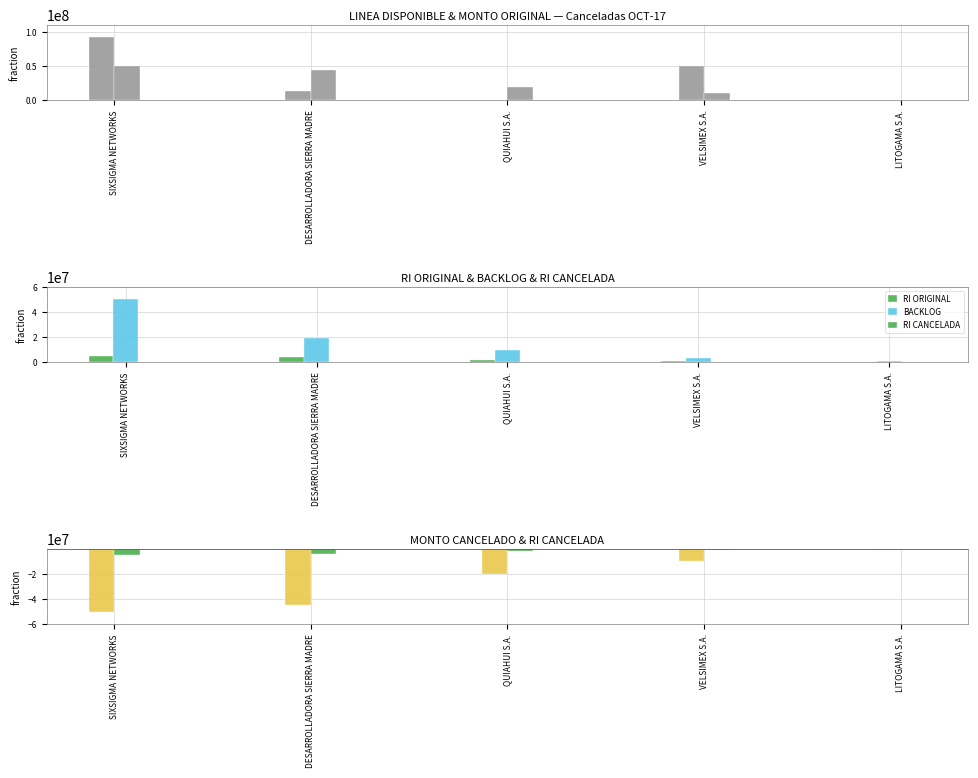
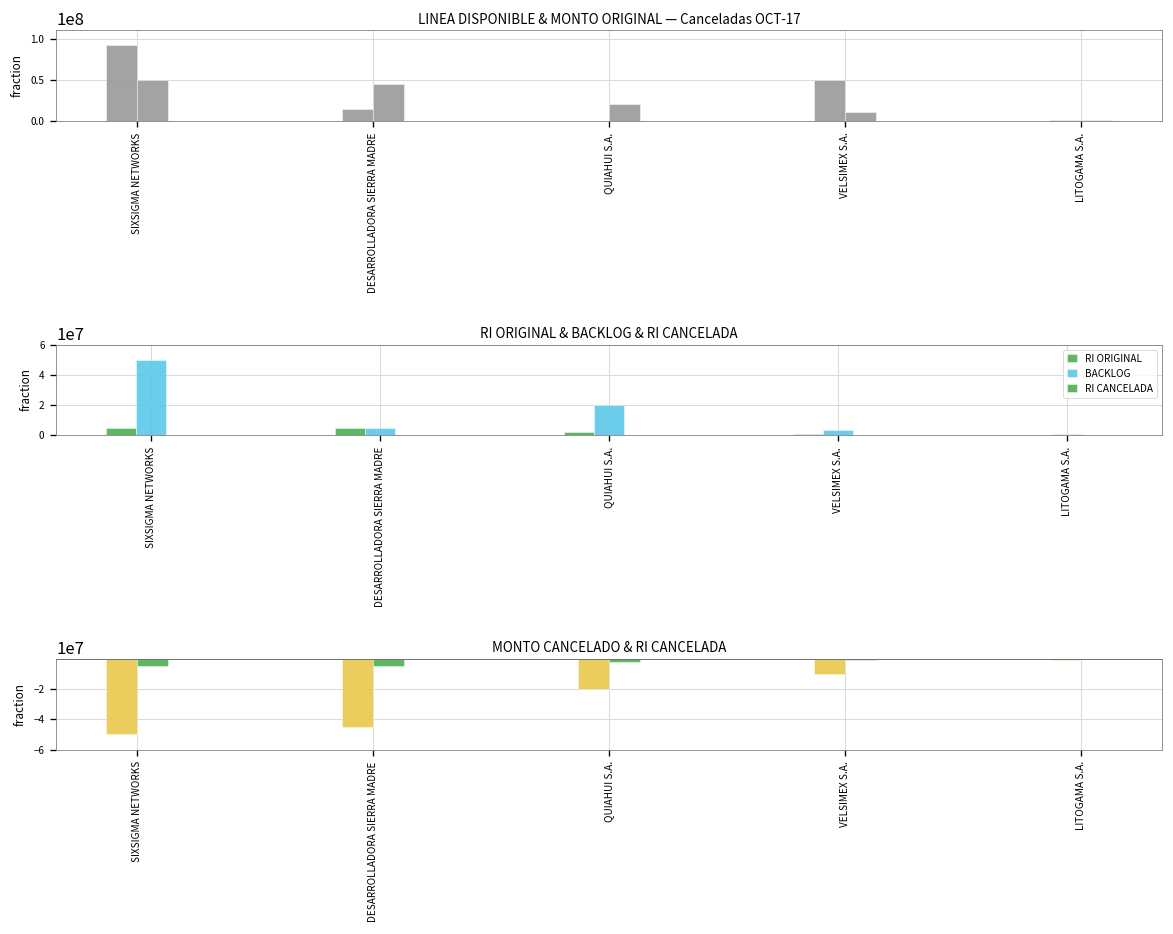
  {
    "RI ORIGINAL & BACKLOG & RI CANCELADA": {
      "BACKLOG": {
        "SIXSIGMA NETWORKS": 50000000,
-       "DESARROLLADORA SIERRA MADRE": 19000000,
-       "QUIAHUI S.A.": 10000000,
+       "DESARROLLADORA SIERRA MADRE": 4000000,
+       "QUIAHUI S.A.": 20000000,
        "VELSIMEX S.A.": 3000000
      }
    },
    "MONTO CANCELADO & RI CANCELADA": {
      "RI CANCELADA": {
        "SIXSIGMA NETWORKS": -5000000,
        "DESARROLLADORA SIERRA MADRE": -5000000,
        "QUIAHUI S.A.": -2000000
      }
    }
  }
